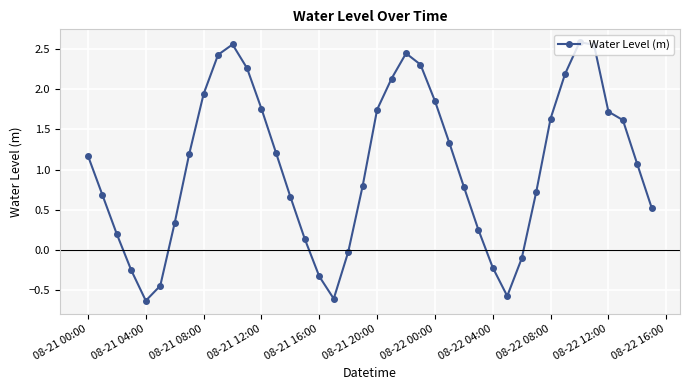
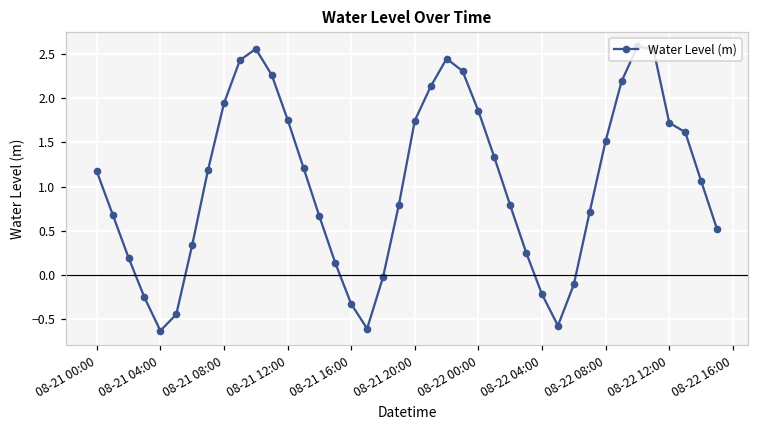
  {
    "08-21 00:00": 1.2,
    "08-21 04:00": -0.6,
    "08-21 08:00": 1.9,
    "08-21 12:00": 1.8,
    "08-21 16:00": -0.3,
    "08-21 20:00": 1.7,
    "08-22 00:00": 1.9,
    "08-22 04:00": -0.2,
-   "08-22 08:00": 1.6,
+   "08-22 08:00": 1.5,
    "08-22 12:00": 1.7
  }
